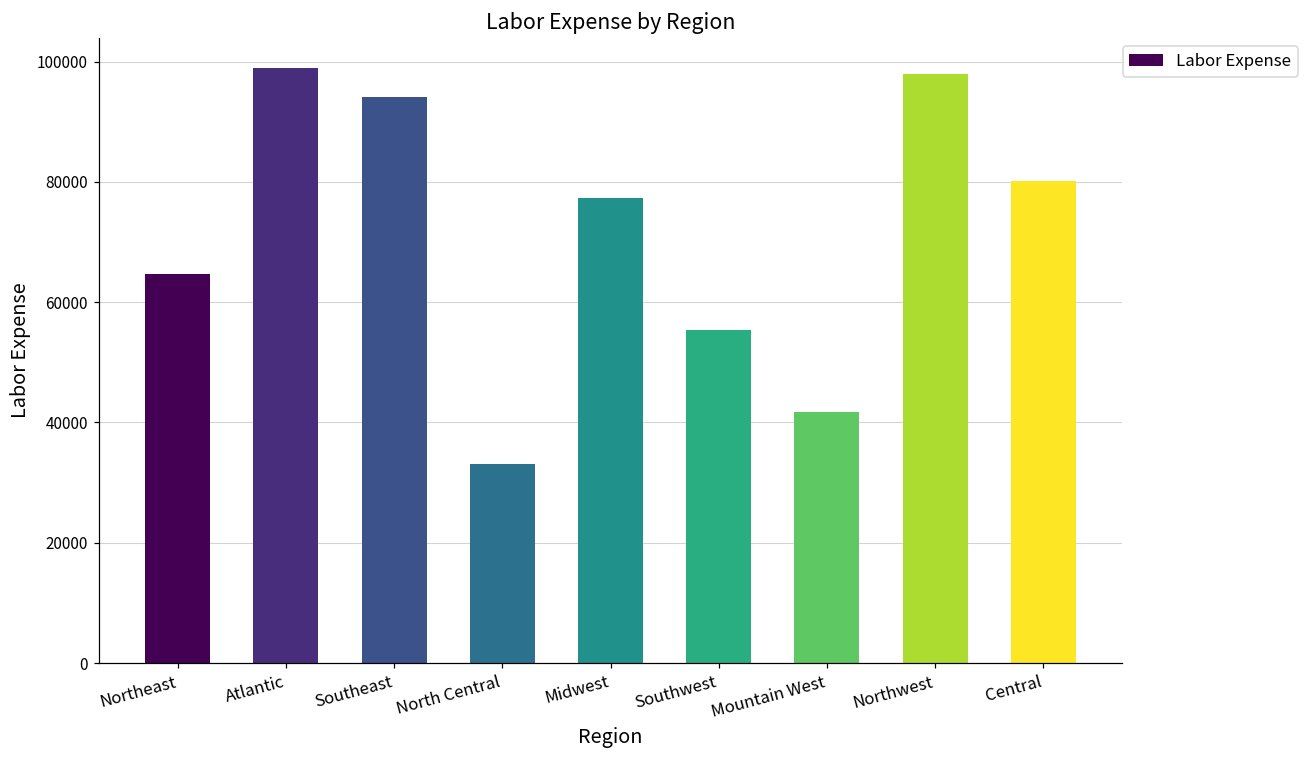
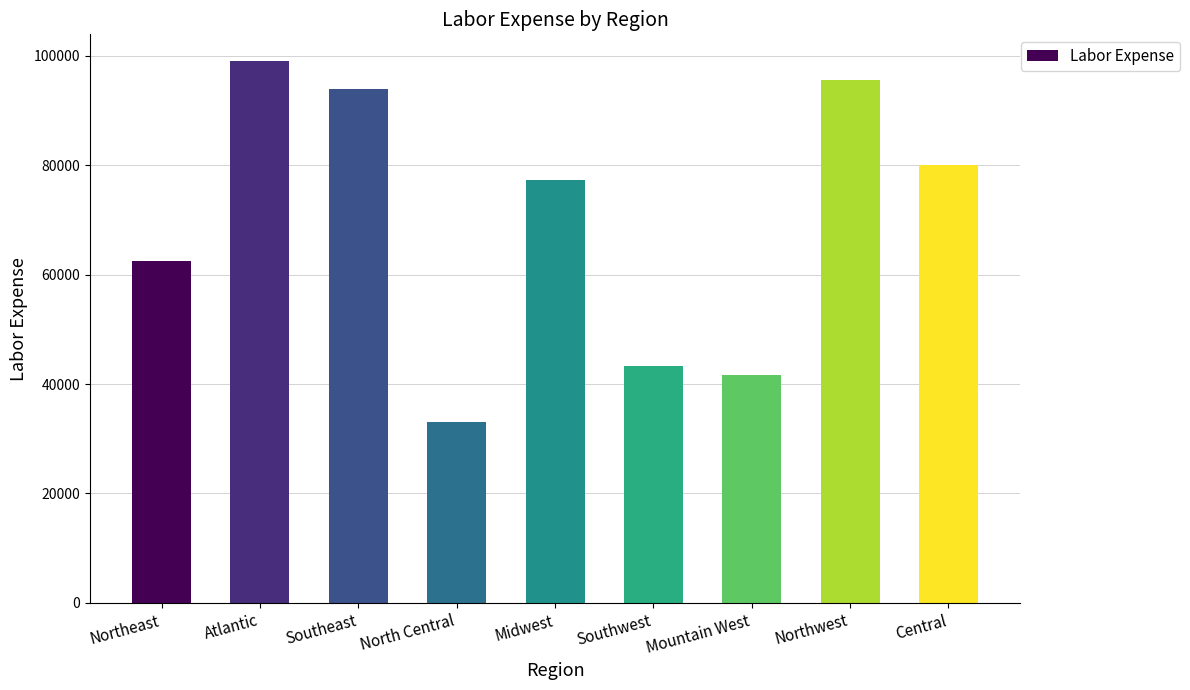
  {
-   "Northeast": 65000,
+   "Northeast": 63000,
    "Atlantic": 99000,
    "Southeast": 94000,
    "North Central": 33000,
    "Midwest": 77000,
-   "Southwest": 55000,
+   "Southwest": 43000,
    "Mountain West": 42000,
-   "Northwest": 98000,
+   "Northwest": 96000,
    "Central": 80000
  }
